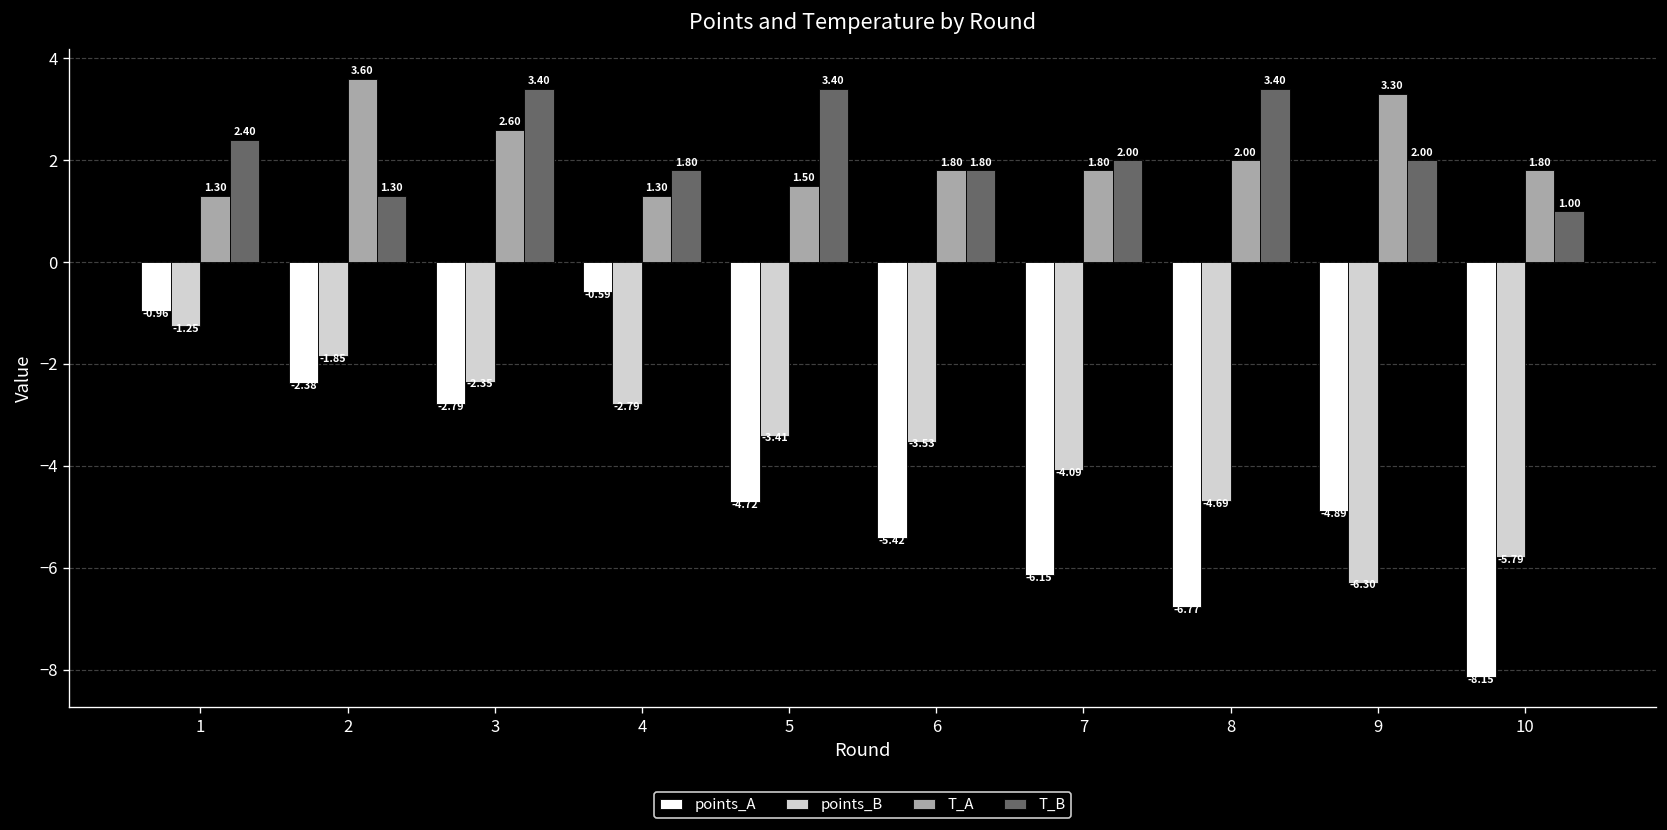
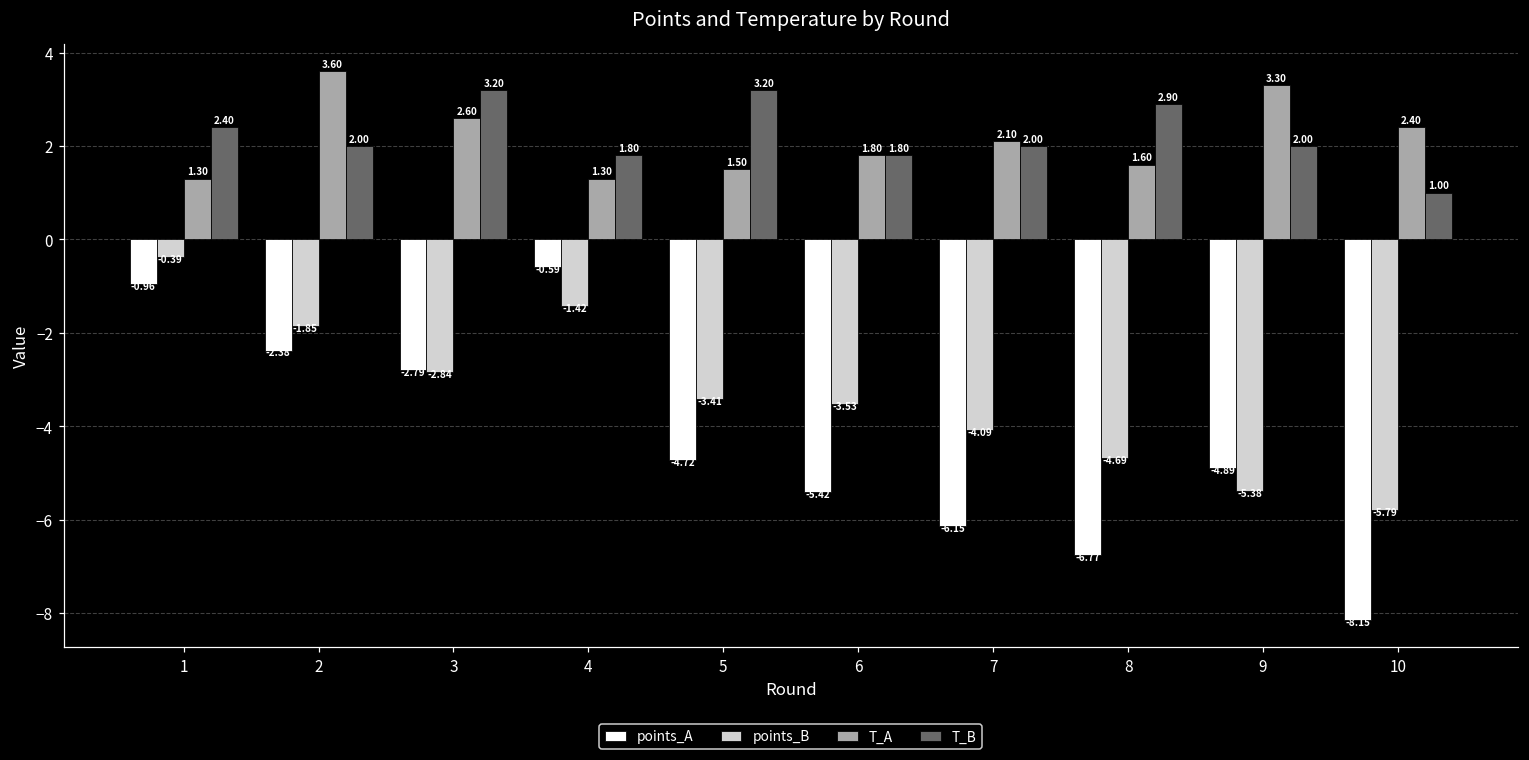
  {
    "points_A": {
      "1": -0.96,
      "2": -2.38,
      "3": -2.79,
      "4": -0.59,
      "5": -4.72,
      "6": -5.42,
      "7": -6.15,
      "8": -6.77,
      "9": -4.89,
      "10": -8.15
    },
    "points_B": {
-     "1": -1.25,
+     "1": -0.39,
      "2": -1.85,
-     "3": -2.35,
-     "4": -2.79,
+     "3": -2.84,
+     "4": -1.42,
      "5": -3.41,
      "6": -3.53,
      "7": -4.09,
      "8": -4.69,
-     "9": -6.30,
+     "9": -5.38,
      "10": -5.79
    },
    "T_A": {
      "1": 1.30,
      "2": 3.60,
      "3": 2.60,
      "4": 1.30,
      "5": 1.50,
      "6": 1.80,
-     "7": 1.80,
-     "8": 2.00,
+     "7": 2.10,
+     "8": 1.60,
      "9": 3.30,
-     "10": 1.80
+     "10": 2.40
    },
    "T_B": {
      "1": 2.40,
-     "2": 1.30,
-     "3": 3.40,
+     "2": 2.00,
+     "3": 3.20,
      "4": 1.80,
-     "5": 3.40,
+     "5": 3.20,
      "6": 1.80,
      "7": 2.00,
-     "8": 3.40,
+     "8": 2.90,
      "9": 2.00,
      "10": 1.00
    }
  }
